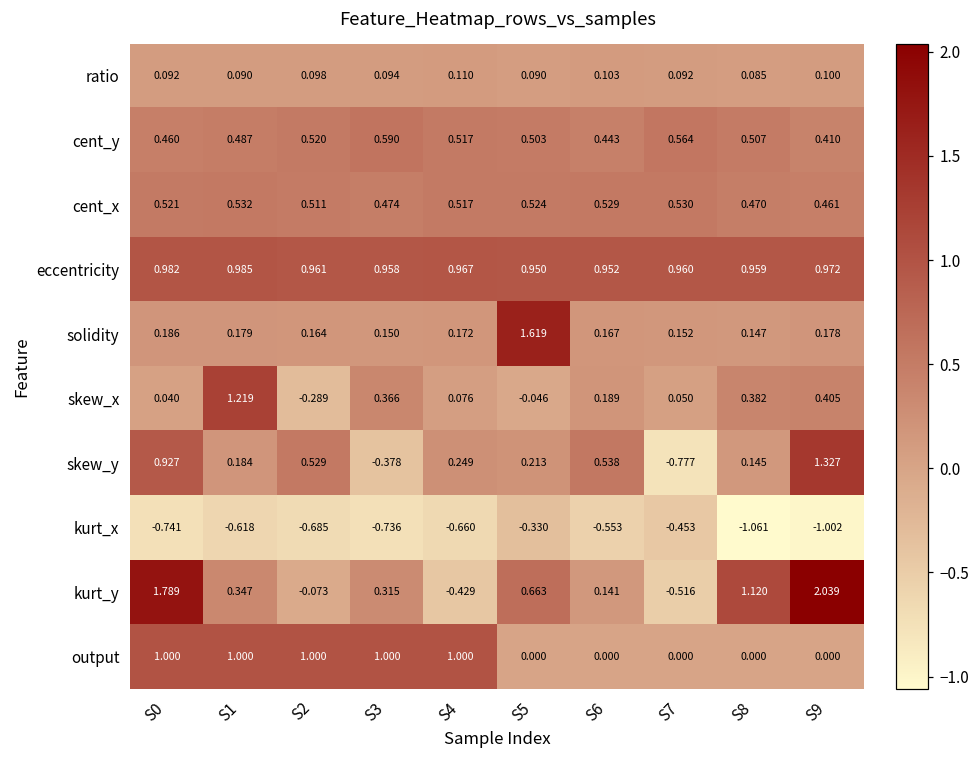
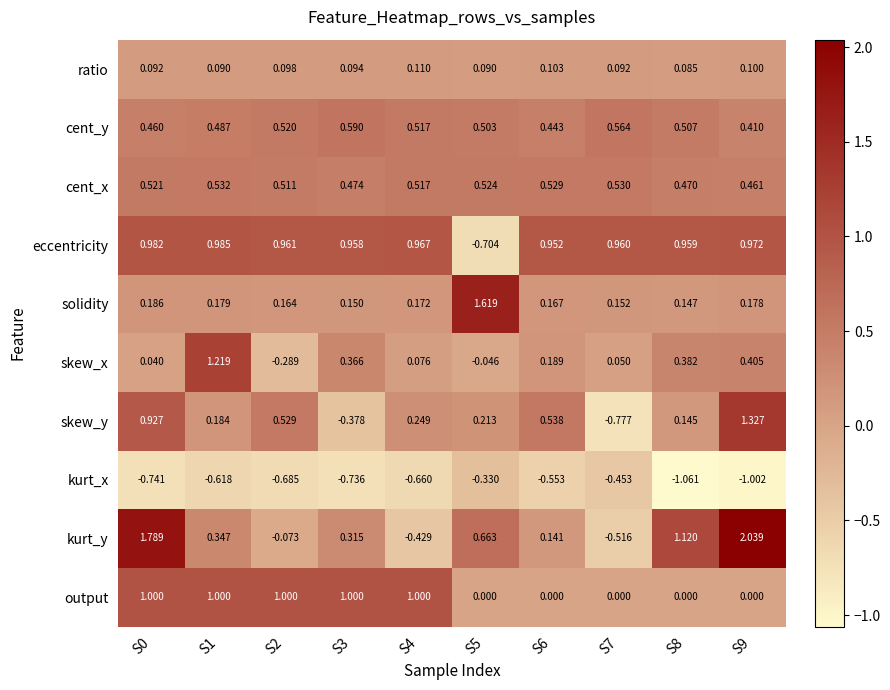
  {
    "ratio": {
      "S0": 0.092,
      "S1": 0.090,
      "S2": 0.098,
      "S3": 0.094,
      "S4": 0.110,
      "S5": 0.090,
      "S6": 0.103,
      "S7": 0.092,
      "S8": 0.085,
      "S9": 0.100
    },
    "cent_y": {
      "S0": 0.460,
      "S1": 0.487,
      "S2": 0.520,
      "S3": 0.590,
      "S4": 0.517,
      "S5": 0.503,
      "S6": 0.443,
      "S7": 0.564,
      "S8": 0.507,
      "S9": 0.410
    },
    "cent_x": {
      "S0": 0.521,
      "S1": 0.532,
      "S2": 0.511,
      "S3": 0.474,
      "S4": 0.517,
      "S5": 0.524,
      "S6": 0.529,
      "S7": 0.530,
      "S8": 0.470,
      "S9": 0.461
    },
    "eccentricity": {
      "S0": 0.982,
      "S1": 0.985,
      "S2": 0.961,
      "S3": 0.958,
      "S4": 0.967,
-     "S5": 0.950,
+     "S5": -0.704,
      "S6": 0.952,
      "S7": 0.960,
      "S8": 0.959,
      "S9": 0.972
    },
    "solidity": {
      "S0": 0.186,
      "S1": 0.179,
      "S2": 0.164,
      "S3": 0.150,
      "S4": 0.172,
      "S5": 1.619,
      "S6": 0.167,
      "S7": 0.152,
      "S8": 0.147,
      "S9": 0.178
    },
    "skew_x": {
      "S0": 0.040,
      "S1": 1.219,
      "S2": -0.289,
      "S3": 0.366,
      "S4": 0.076,
      "S5": -0.046,
      "S6": 0.189,
      "S7": 0.050,
      "S8": 0.382,
      "S9": 0.405
    },
    "skew_y": {
      "S0": 0.927,
      "S1": 0.184,
      "S2": 0.529,
      "S3": -0.378,
      "S4": 0.249,
      "S5": 0.213,
      "S6": 0.538,
      "S7": -0.777,
      "S8": 0.145,
      "S9": 1.327
    },
    "kurt_x": {
      "S0": -0.741,
      "S1": -0.618,
      "S2": -0.685,
      "S3": -0.736,
      "S4": -0.660,
      "S5": -0.330,
      "S6": -0.553,
      "S7": -0.453,
      "S8": -1.061,
      "S9": -1.002
    },
    "kurt_y": {
      "S0": 1.789,
      "S1": 0.347,
      "S2": -0.073,
      "S3": 0.315,
      "S4": -0.429,
      "S5": 0.663,
      "S6": 0.141,
      "S7": -0.516,
      "S8": 1.120,
      "S9": 2.039
    },
    "output": {
      "S0": 1.000,
      "S1": 1.000,
      "S2": 1.000,
      "S3": 1.000,
      "S4": 1.000,
      "S5": 0.000,
      "S6": 0.000,
      "S7": 0.000,
      "S8": 0.000,
      "S9": 0.000
    }
  }
